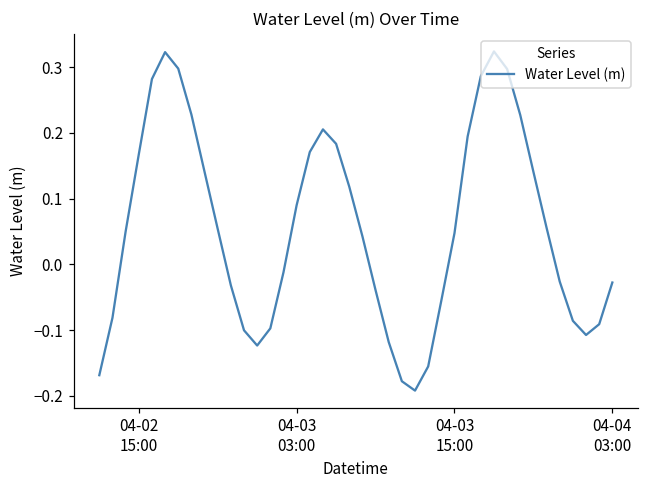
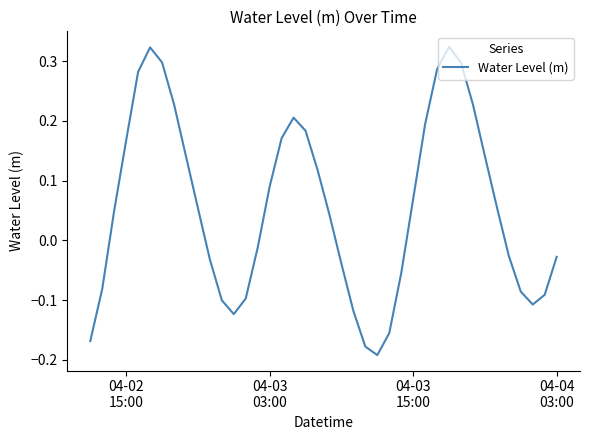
  {
    "04-02 15:00": 0.17,
    "04-03 03:00": 0.09,
-   "04-03 15:00": 0.05,
+   "04-03 15:00": 0.07,
    "04-04 03:00": -0.03
  }
